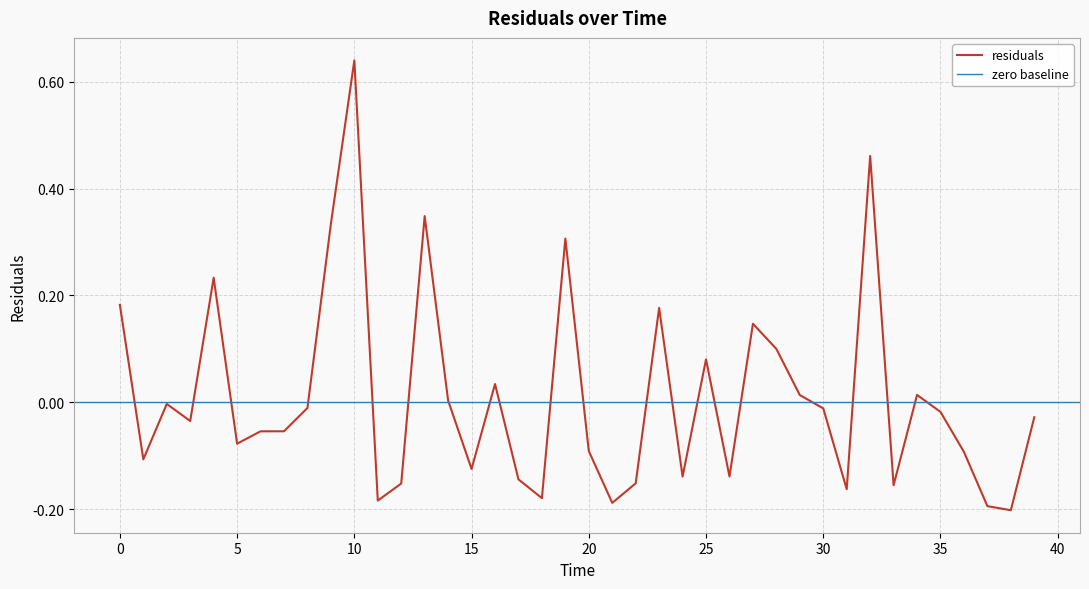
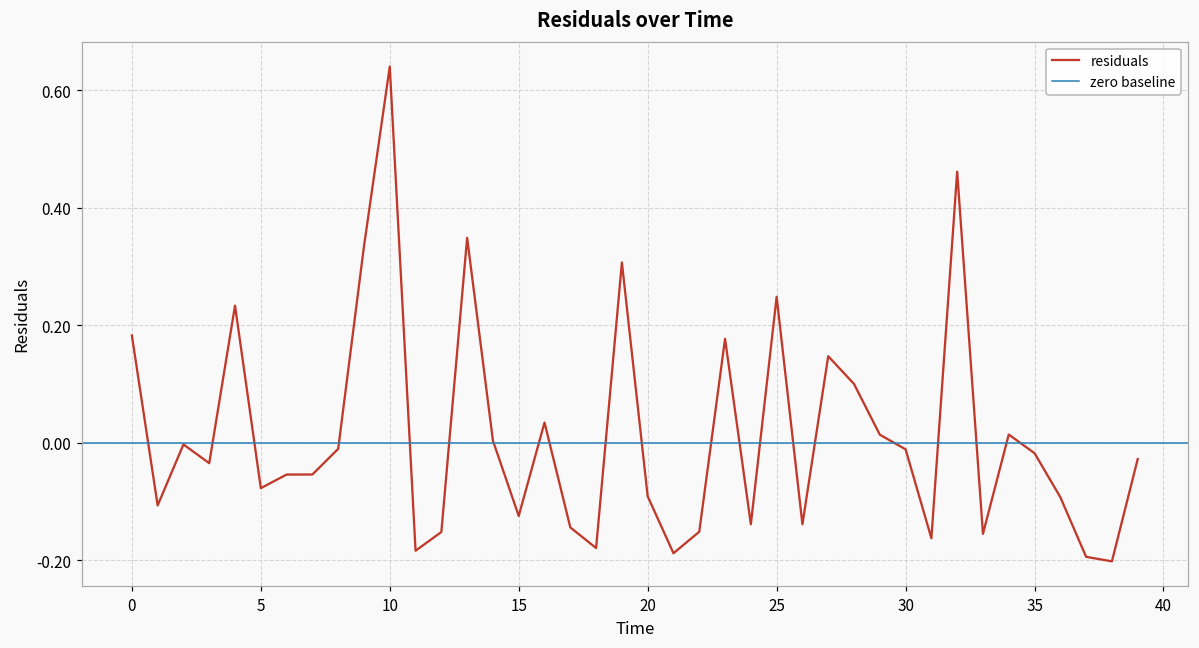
  {
    "0": 0.18,
    "5": -0.08,
    "10": 0.64,
    "15": -0.12,
    "20": -0.09,
-   "25": 0.08,
+   "25": 0.25,
    "30": -0.01,
    "35": -0.02
  }
